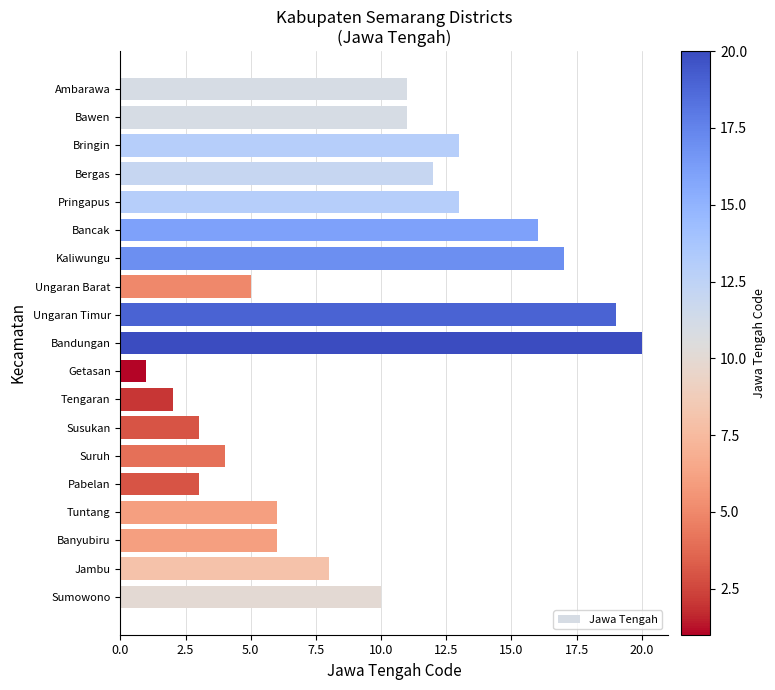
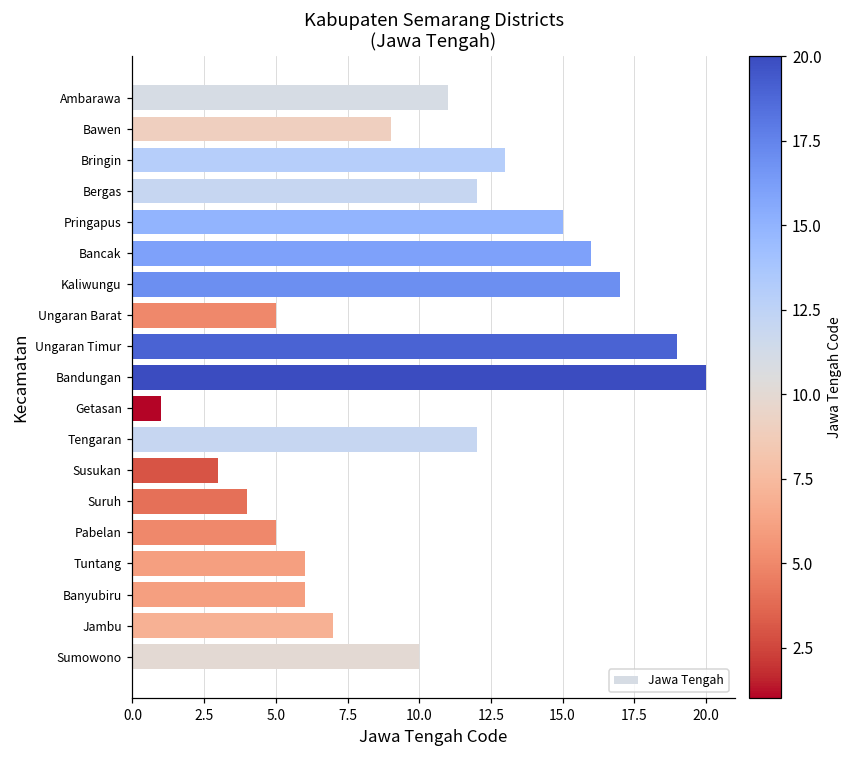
  {
    "Ambarawa": 11,
-   "Bawen": 11,
+   "Bawen": 9,
    "Bringin": 13,
    "Bergas": 12,
-   "Pringapus": 13,
+   "Pringapus": 15,
    "Bancak": 16,
    "Kaliwungu": 17,
    "Ungaran Barat": 5,
    "Ungaran Timur": 19,
    "Bandungan": 20,
    "Getasan": 1,
-   "Tengaran": 2,
+   "Tengaran": 12,
    "Susukan": 3,
    "Suruh": 4,
-   "Pabelan": 3,
+   "Pabelan": 5,
    "Tuntang": 6,
    "Banyubiru": 6,
-   "Jambu": 8,
+   "Jambu": 7,
    "Sumowono": 10
  }
